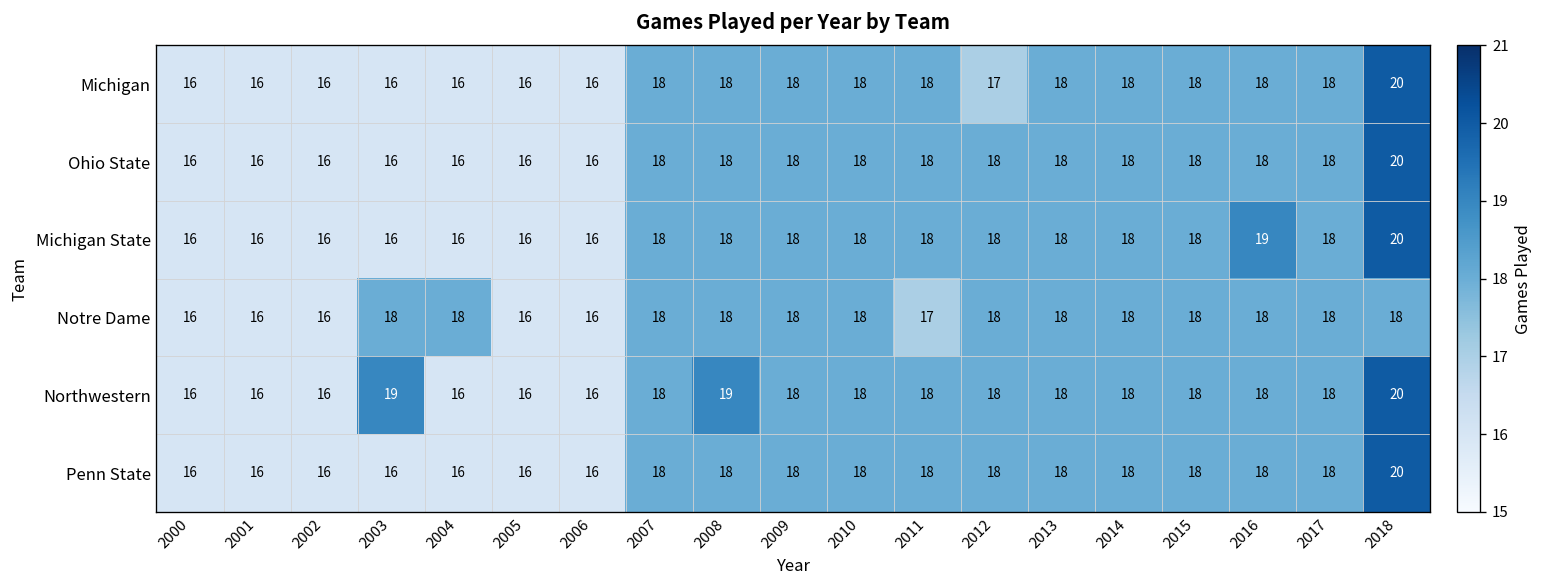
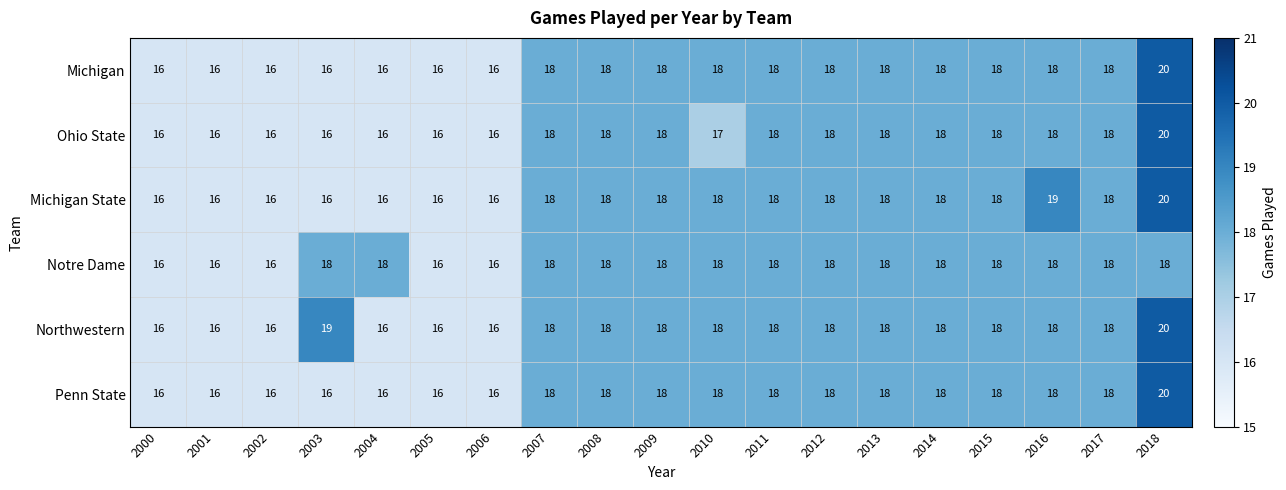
  {
    "Michigan": {
      "2000": 16,
      "2001": 16,
      "2002": 16,
      "2003": 16,
      "2004": 16,
      "2005": 16,
      "2006": 16,
      "2007": 18,
      "2008": 18,
      "2009": 18,
      "2010": 18,
      "2011": 18,
-     "2012": 17,
+     "2012": 18,
      "2013": 18,
      "2014": 18,
      "2015": 18,
      "2016": 18,
      "2017": 18,
      "2018": 20
    },
    "Ohio State": {
      "2000": 16,
      "2001": 16,
      "2002": 16,
      "2003": 16,
      "2004": 16,
      "2005": 16,
      "2006": 16,
      "2007": 18,
      "2008": 18,
      "2009": 18,
-     "2010": 18,
+     "2010": 17,
      "2011": 18,
      "2012": 18,
      "2013": 18,
      "2014": 18,
      "2015": 18,
      "2016": 18,
      "2017": 18,
      "2018": 20
    },
    "Michigan State": {
      "2000": 16,
      "2001": 16,
      "2002": 16,
      "2003": 16,
      "2004": 16,
      "2005": 16,
      "2006": 16,
      "2007": 18,
      "2008": 18,
      "2009": 18,
      "2010": 18,
      "2011": 18,
      "2012": 18,
      "2013": 18,
      "2014": 18,
      "2015": 18,
      "2016": 19,
      "2017": 18,
      "2018": 20
    },
    "Notre Dame": {
      "2000": 16,
      "2001": 16,
      "2002": 16,
      "2003": 18,
      "2004": 18,
      "2005": 16,
      "2006": 16,
      "2007": 18,
      "2008": 18,
      "2009": 18,
      "2010": 18,
-     "2011": 17,
+     "2011": 18,
      "2012": 18,
      "2013": 18,
      "2014": 18,
      "2015": 18,
      "2016": 18,
      "2017": 18,
      "2018": 18
    },
    "Northwestern": {
      "2000": 16,
      "2001": 16,
      "2002": 16,
      "2003": 19,
      "2004": 16,
      "2005": 16,
      "2006": 16,
      "2007": 18,
-     "2008": 19,
+     "2008": 18,
      "2009": 18,
      "2010": 18,
      "2011": 18,
      "2012": 18,
      "2013": 18,
      "2014": 18,
      "2015": 18,
      "2016": 18,
      "2017": 18,
      "2018": 20
    },
    "Penn State": {
      "2000": 16,
      "2001": 16,
      "2002": 16,
      "2003": 16,
      "2004": 16,
      "2005": 16,
      "2006": 16,
      "2007": 18,
      "2008": 18,
      "2009": 18,
      "2010": 18,
      "2011": 18,
      "2012": 18,
      "2013": 18,
      "2014": 18,
      "2015": 18,
      "2016": 18,
      "2017": 18,
      "2018": 20
    }
  }
